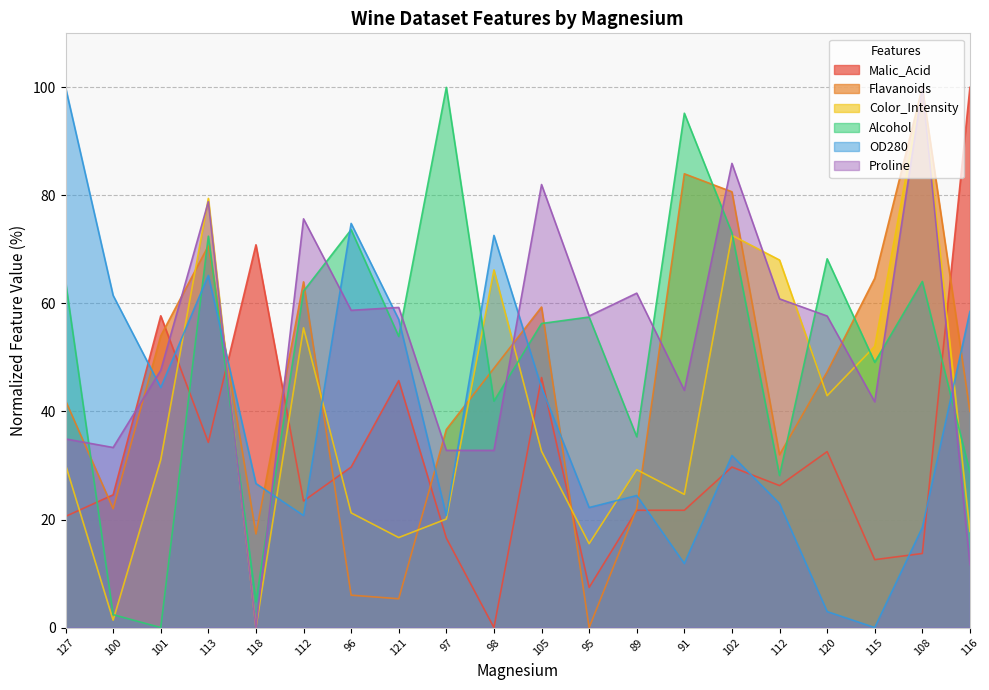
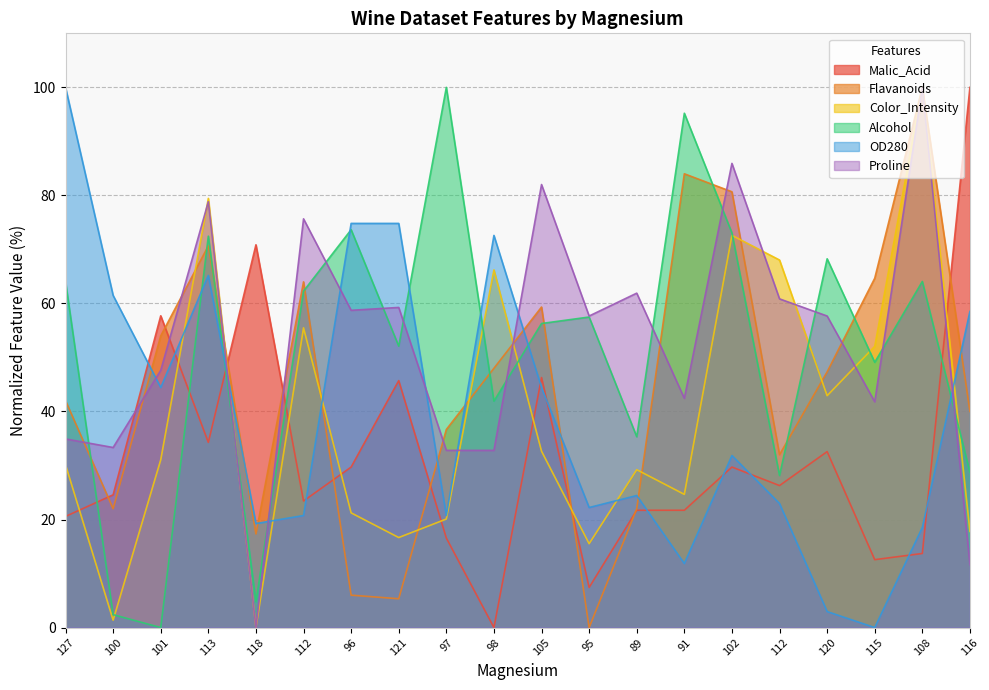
  {
    "Color_Intensity": {
      "127": 30,
      "100": 1,
      "101": 31,
      "113": 79,
      "96": 21,
      "121": 17,
      "97": 20,
      "98": 66,
      "105": 33,
      "95": 16,
      "89": 29,
      "91": 25,
      "120": 43,
      "115": 52,
      "116": 18
    },
    "Alcohol": {
      "127": 64,
      "100": 2,
      "101": 0,
      "113": 72,
      "118": 5,
      "96": 74,
-     "121": 54,
+     "121": 52,
      "97": 100,
      "98": 42,
      "105": 56,
      "89": 35,
      "91": 95,
      "120": 68,
      "115": 49,
      "108": 64,
      "116": 29
    },
    "OD280": {
      "127": 100,
      "100": 61,
      "101": 44,
      "113": 65,
-     "118": 27,
+     "118": 19,
      "96": 75,
-     "121": 57,
+     "121": 75,
      "97": 21,
      "98": 73,
      "105": 44,
      "95": 22,
      "89": 24,
      "91": 12,
      "102": 32,
      "120": 3,
      "115": 0,
      "108": 19,
      "116": 59
    },
    "Proline": {
      "127": 35,
      "100": 33,
      "101": 48,
      "113": 79,
      "96": 59,
      "121": 59,
      "97": 33,
      "98": 33,
      "105": 82,
      "89": 62,
-     "91": 44,
+     "91": 42,
      "102": 86,
      "120": 58,
      "115": 42,
      "116": 12
    }
  }
